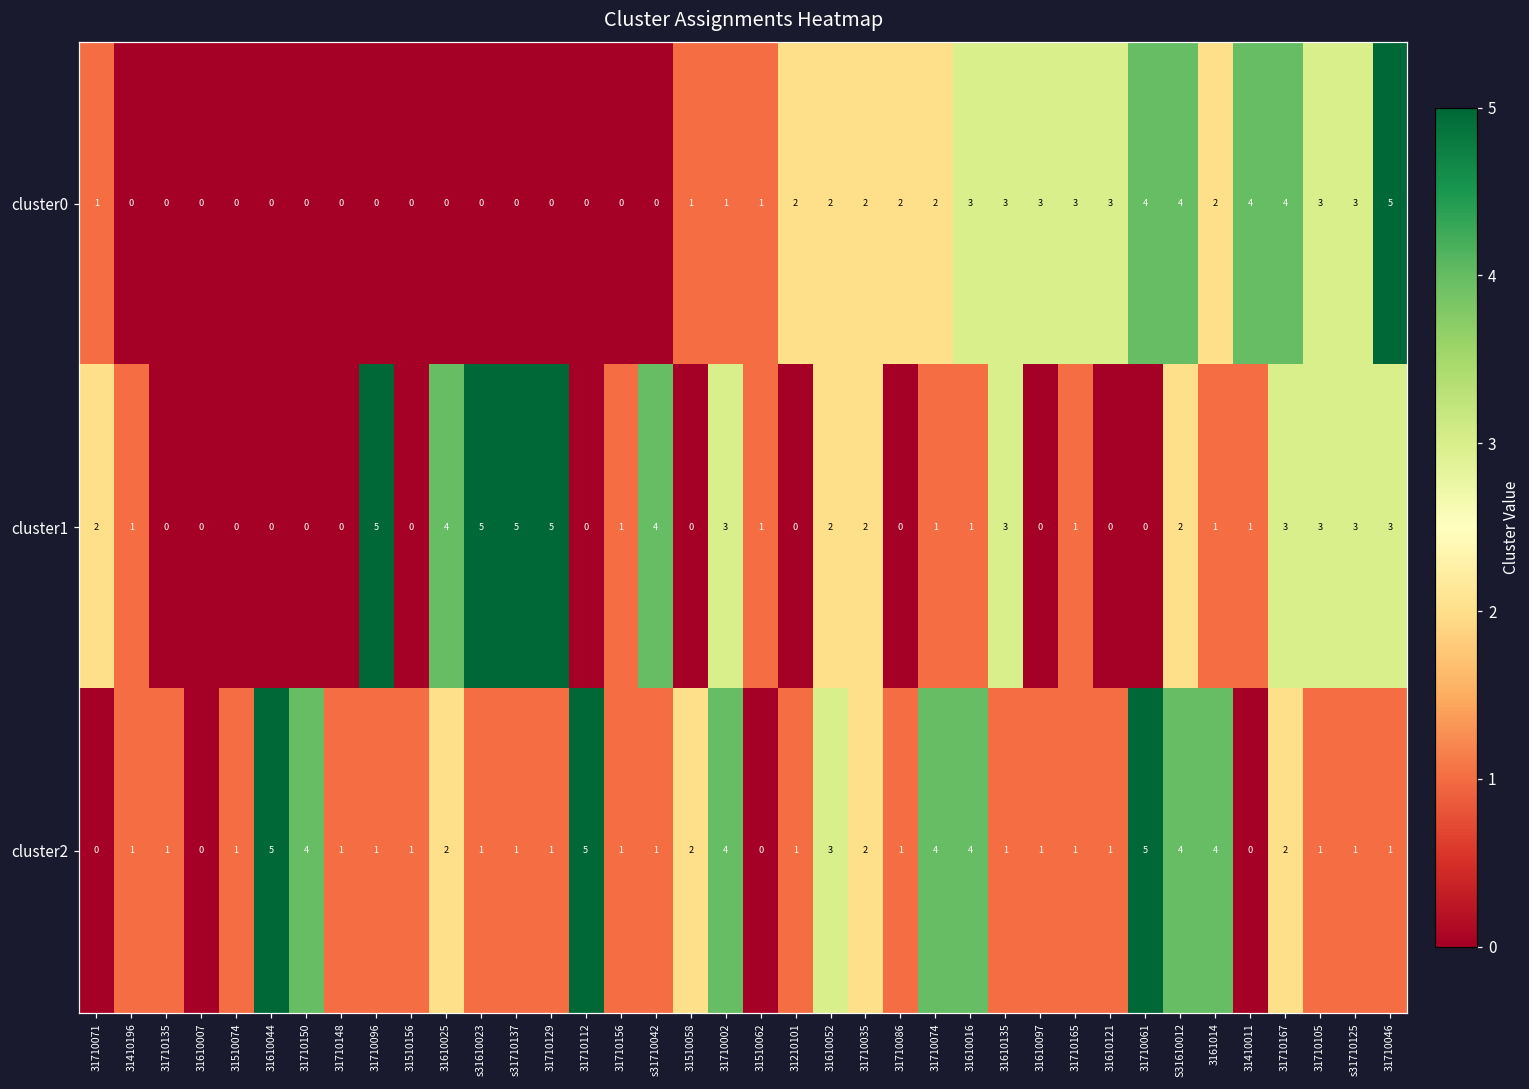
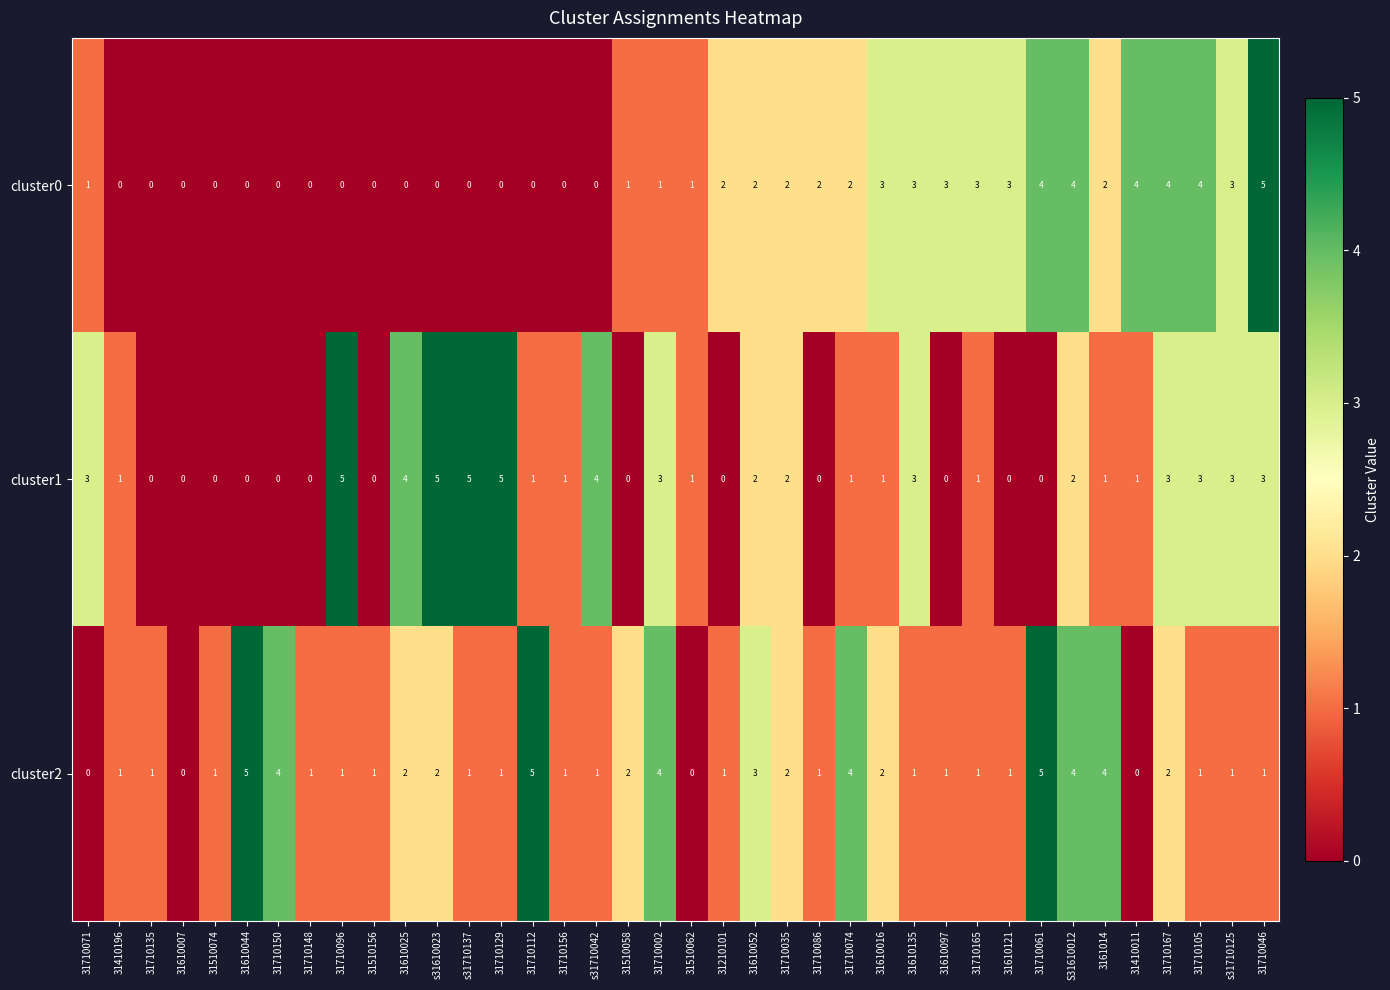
  {
    "cluster0": {
      "31710071": 1,
      "31410196": 0,
      "31710135": 0,
      "31610007": 0,
      "31510074": 0,
      "31610044": 0,
      "31710150": 0,
      "31710148": 0,
      "31710096": 0,
      "31510156": 0,
      "31610025": 0,
      "s31610023": 0,
      "s31710137": 0,
      "31710129": 0,
      "31710112": 0,
      "31710156": 0,
      "s31710042": 0,
      "31510058": 1,
      "31710002": 1,
      "31510062": 1,
      "31210101": 2,
      "31610052": 2,
      "31710035": 2,
      "31710086": 2,
      "31710074": 2,
      "31610016": 3,
      "31610135": 3,
      "31610097": 3,
      "31710165": 3,
      "31610121": 3,
      "31710061": 4,
      "S31610012": 4,
      "3161014": 2,
      "31410011": 4,
      "31710167": 4,
-     "31710105": 3,
+     "31710105": 4,
      "s31710125": 3,
      "31710046": 5
    },
    "cluster1": {
-     "31710071": 2,
+     "31710071": 3,
      "31410196": 1,
      "31710135": 0,
      "31610007": 0,
      "31510074": 0,
      "31610044": 0,
      "31710150": 0,
      "31710148": 0,
      "31710096": 5,
      "31510156": 0,
      "31610025": 4,
      "s31610023": 5,
      "s31710137": 5,
      "31710129": 5,
-     "31710112": 0,
+     "31710112": 1,
      "31710156": 1,
      "s31710042": 4,
      "31510058": 0,
      "31710002": 3,
      "31510062": 1,
      "31210101": 0,
      "31610052": 2,
      "31710035": 2,
      "31710086": 0,
      "31710074": 1,
      "31610016": 1,
      "31610135": 3,
      "31610097": 0,
      "31710165": 1,
      "31610121": 0,
      "31710061": 0,
      "S31610012": 2,
      "3161014": 1,
      "31410011": 1,
      "31710167": 3,
      "31710105": 3,
      "s31710125": 3,
      "31710046": 3
    },
    "cluster2": {
      "31710071": 0,
      "31410196": 1,
      "31710135": 1,
      "31610007": 0,
      "31510074": 1,
      "31610044": 5,
      "31710150": 4,
      "31710148": 1,
      "31710096": 1,
      "31510156": 1,
      "31610025": 2,
-     "s31610023": 1,
+     "s31610023": 2,
      "s31710137": 1,
      "31710129": 1,
      "31710112": 5,
      "31710156": 1,
      "s31710042": 1,
      "31510058": 2,
      "31710002": 4,
      "31510062": 0,
      "31210101": 1,
      "31610052": 3,
      "31710035": 2,
      "31710086": 1,
      "31710074": 4,
-     "31610016": 4,
+     "31610016": 2,
      "31610135": 1,
      "31610097": 1,
      "31710165": 1,
      "31610121": 1,
      "31710061": 5,
      "S31610012": 4,
      "3161014": 4,
      "31410011": 0,
      "31710167": 2,
      "31710105": 1,
      "s31710125": 1,
      "31710046": 1
    }
  }
